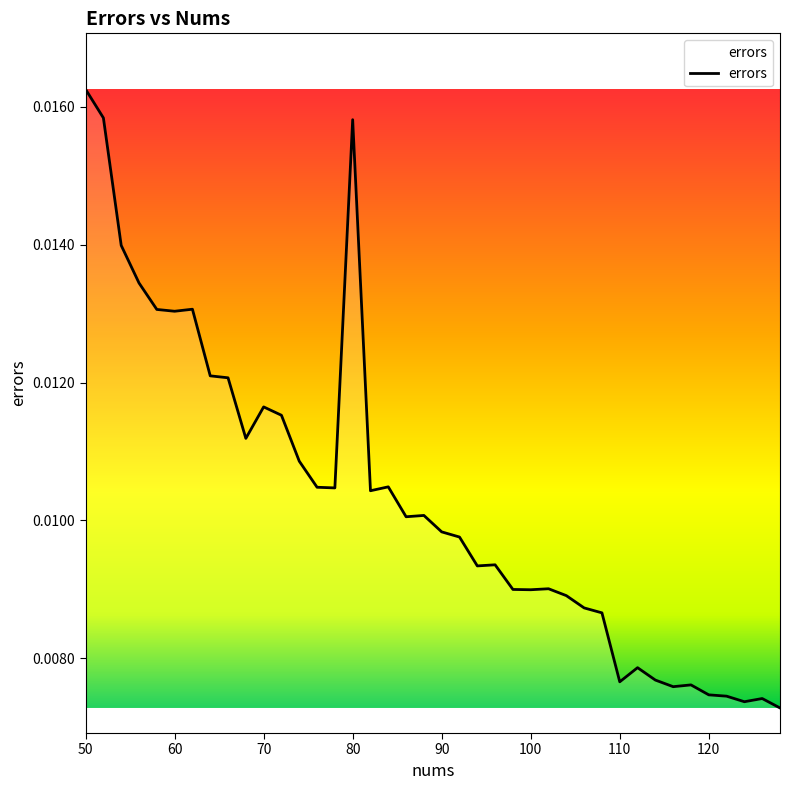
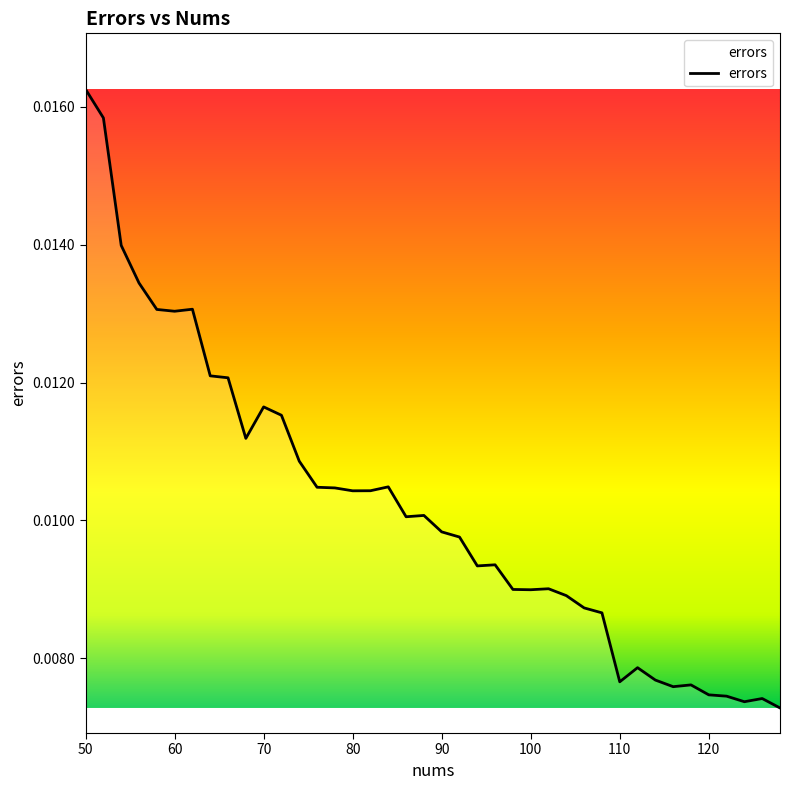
  {
    "50": 0.0163,
    "60": 0.0130,
    "70": 0.0116,
-   "80": 0.0158,
+   "80": 0.0104,
    "90": 0.0098,
    "100": 0.0090,
    "110": 0.0077,
    "120": 0.0075
  }
